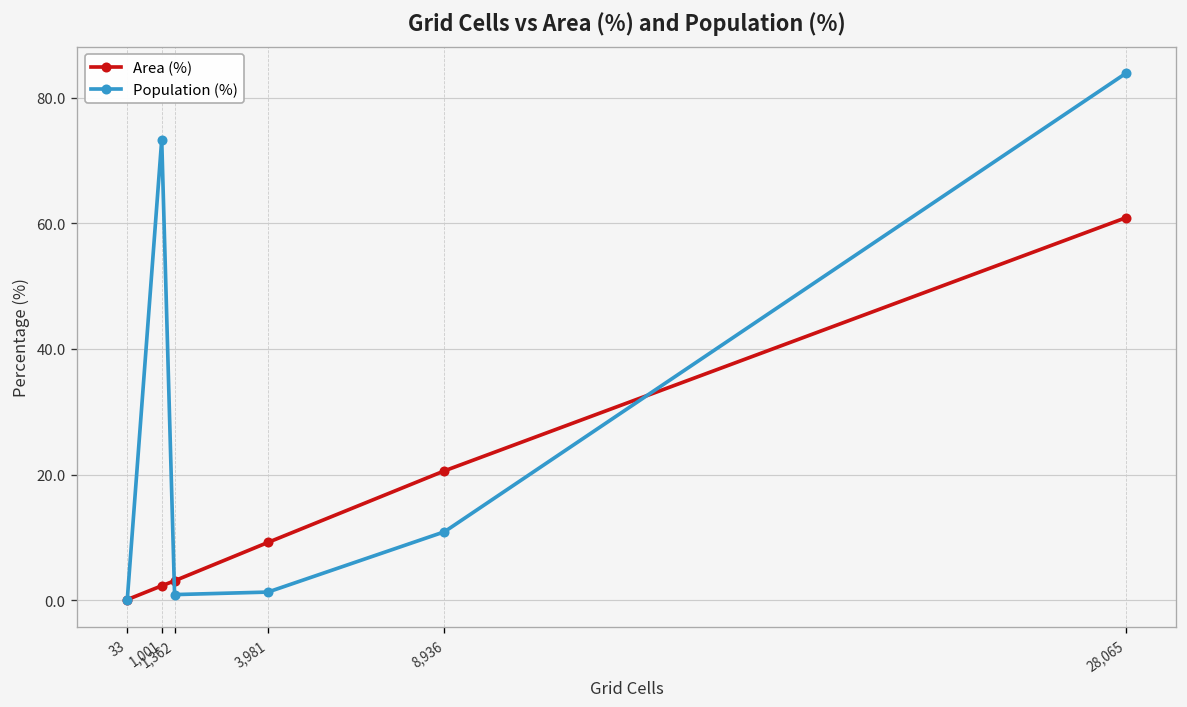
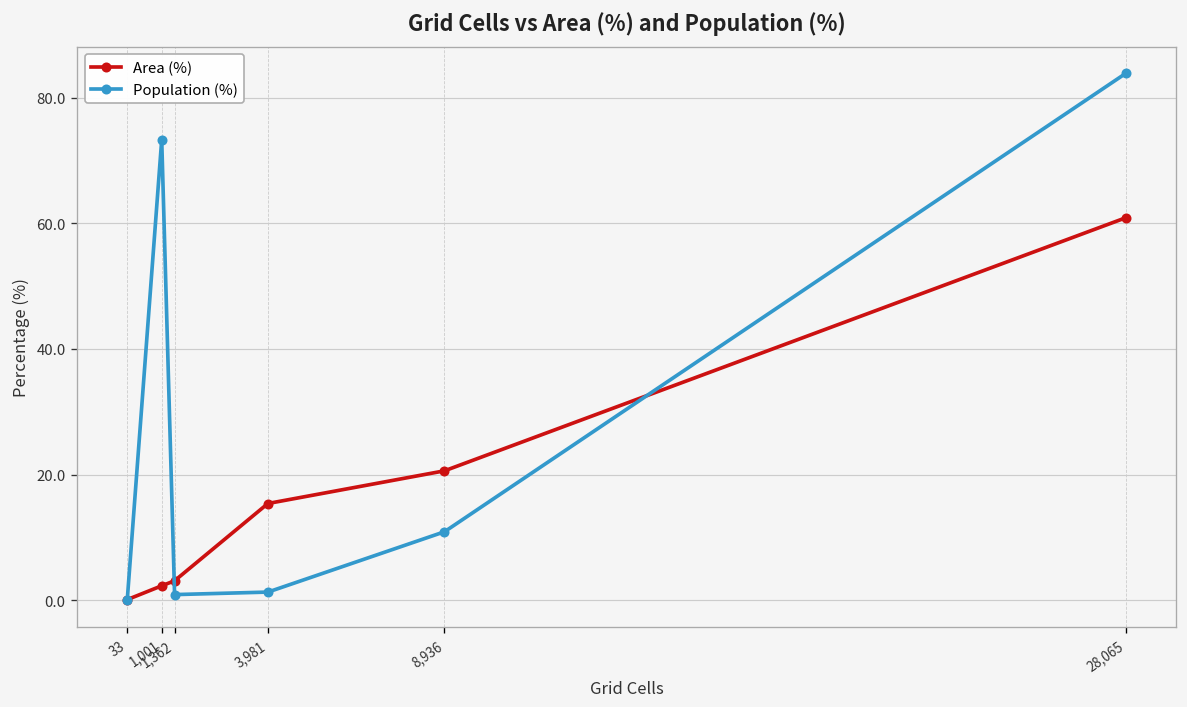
  {
    "Area (%)": {
      "1,001": 2,
      "1,362": 3,
-     "3,981": 9,
+     "3,981": 15,
      "8,936": 21,
      "28,065": 61
    },
    "Population (%)": {
      "1,001": 73,
      "1,362": 1,
      "3,981": 1,
      "8,936": 11,
      "28,065": 84
    }
  }
